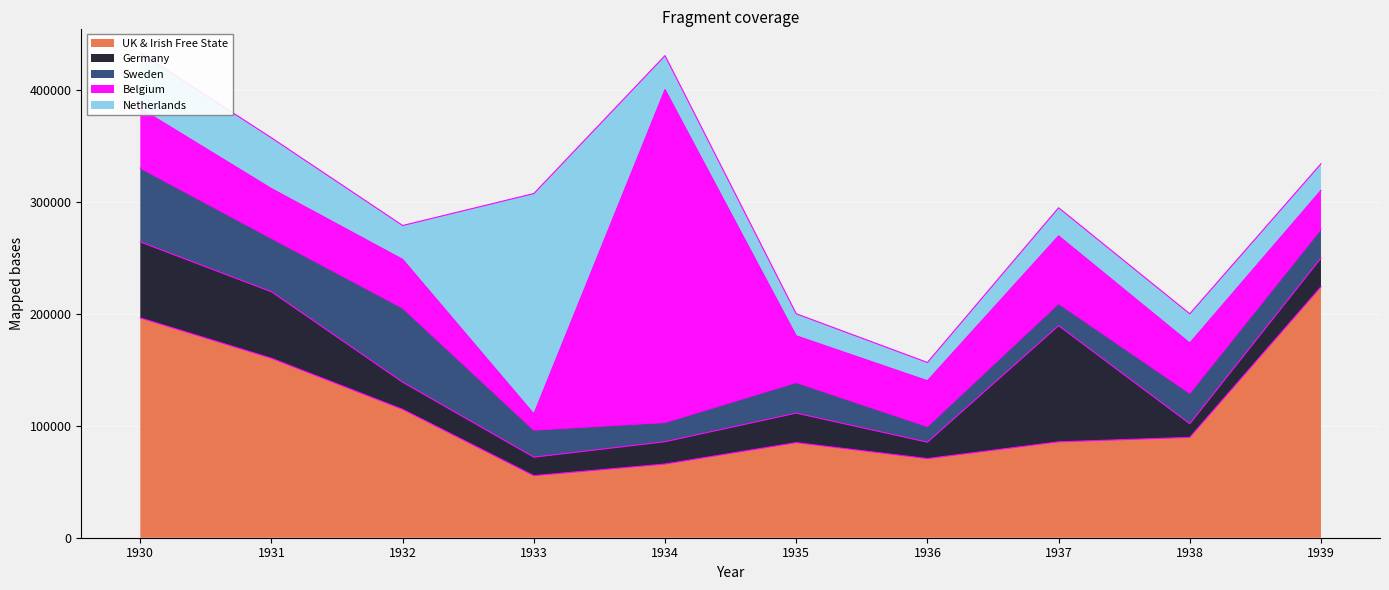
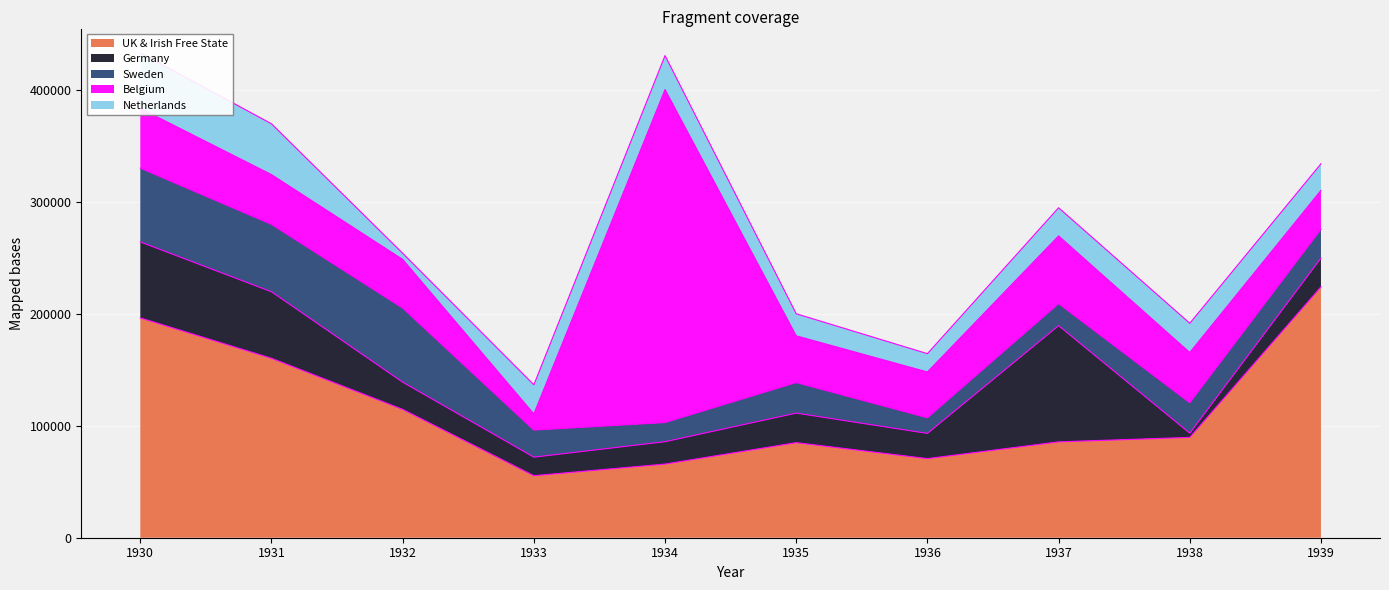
  {
    "UK & Irish Free State": {
      "1930": 196000,
      "1931": 160000,
      "1932": 115000,
      "1933": 55000,
      "1934": 66000,
      "1935": 85000,
      "1936": 71000,
      "1937": 86000,
      "1938": 90000,
      "1939": 224000
    },
    "Germany": {
      "1930": 68000,
      "1931": 59000,
      "1932": 24000,
      "1933": 17000,
      "1934": 20000,
      "1935": 26000,
-     "1936": 15000,
+     "1936": 23000,
      "1937": 104000,
-     "1938": 12000,
+     "1938": 4000,
      "1939": 26000
    },
    "Sweden": {
      "1930": 66000,
-     "1931": 48000,
+     "1931": 60000,
      "1932": 66000,
      "1933": 24000,
      "1934": 17000,
      "1935": 27000,
      "1936": 14000,
      "1937": 20000,
      "1938": 27000,
      "1939": 26000
    },
    "Belgium": {
      "1931": 44000,
      "1932": 44000,
      "1933": 14000,
      "1934": 298000,
      "1935": 42000,
      "1936": 41000,
      "1937": 61000,
      "1938": 45000,
      "1939": 35000
    },
    "Netherlands": {
      "1931": 45000,
-     "1932": 30000,
-     "1933": 197000,
+     "1932": 5000,
+     "1933": 26000,
      "1934": 30000,
      "1935": 20000,
      "1936": 16000,
      "1937": 25000,
      "1938": 26000,
      "1939": 24000
    }
  }
